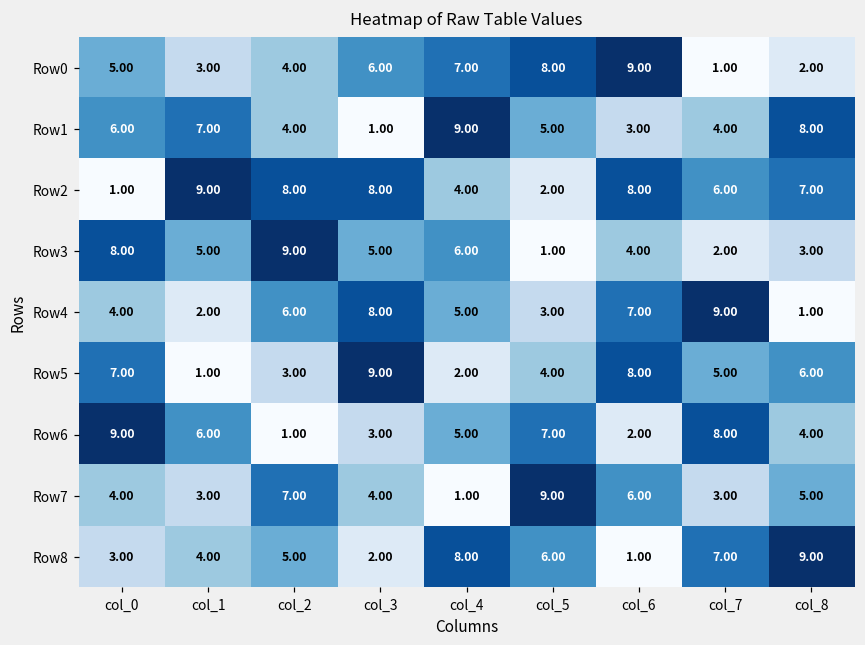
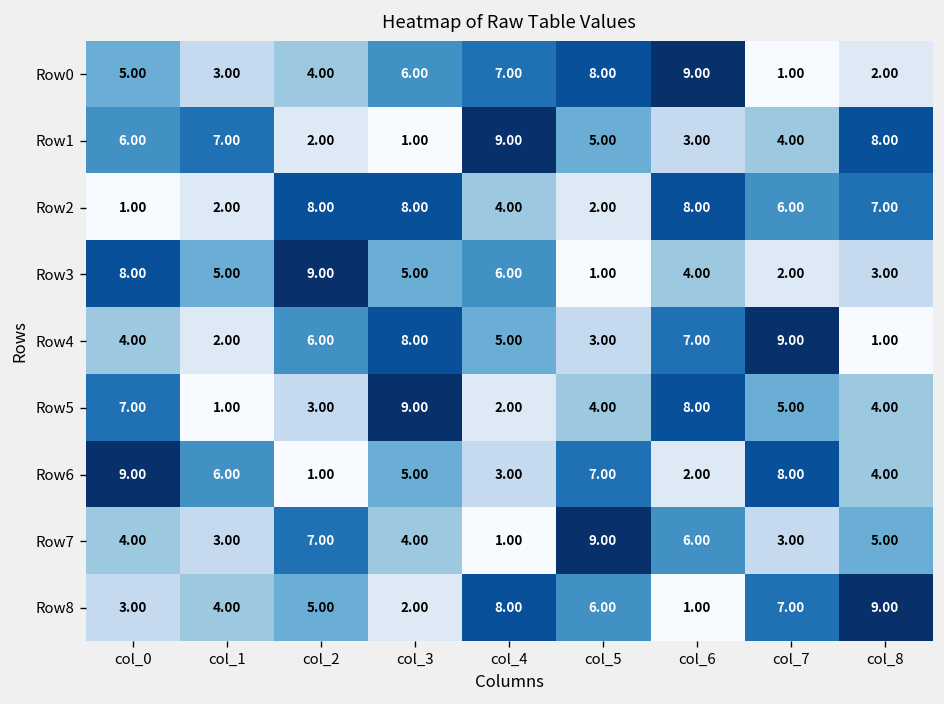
  {
    "Row0": {
      "col_0": 5.00,
      "col_1": 3.00,
      "col_2": 4.00,
      "col_3": 6.00,
      "col_4": 7.00,
      "col_5": 8.00,
      "col_6": 9.00,
      "col_7": 1.00,
      "col_8": 2.00
    },
    "Row1": {
      "col_0": 6.00,
      "col_1": 7.00,
-     "col_2": 4.00,
+     "col_2": 2.00,
      "col_3": 1.00,
      "col_4": 9.00,
      "col_5": 5.00,
      "col_6": 3.00,
      "col_7": 4.00,
      "col_8": 8.00
    },
    "Row2": {
      "col_0": 1.00,
-     "col_1": 9.00,
+     "col_1": 2.00,
      "col_2": 8.00,
      "col_3": 8.00,
      "col_4": 4.00,
      "col_5": 2.00,
      "col_6": 8.00,
      "col_7": 6.00,
      "col_8": 7.00
    },
    "Row3": {
      "col_0": 8.00,
      "col_1": 5.00,
      "col_2": 9.00,
      "col_3": 5.00,
      "col_4": 6.00,
      "col_5": 1.00,
      "col_6": 4.00,
      "col_7": 2.00,
      "col_8": 3.00
    },
    "Row4": {
      "col_0": 4.00,
      "col_1": 2.00,
      "col_2": 6.00,
      "col_3": 8.00,
      "col_4": 5.00,
      "col_5": 3.00,
      "col_6": 7.00,
      "col_7": 9.00,
      "col_8": 1.00
    },
    "Row5": {
      "col_0": 7.00,
      "col_1": 1.00,
      "col_2": 3.00,
      "col_3": 9.00,
      "col_4": 2.00,
      "col_5": 4.00,
      "col_6": 8.00,
      "col_7": 5.00,
-     "col_8": 6.00
+     "col_8": 4.00
    },
    "Row6": {
      "col_0": 9.00,
      "col_1": 6.00,
      "col_2": 1.00,
-     "col_3": 3.00,
-     "col_4": 5.00,
+     "col_3": 5.00,
+     "col_4": 3.00,
      "col_5": 7.00,
      "col_6": 2.00,
      "col_7": 8.00,
      "col_8": 4.00
    },
    "Row7": {
      "col_0": 4.00,
      "col_1": 3.00,
      "col_2": 7.00,
      "col_3": 4.00,
      "col_4": 1.00,
      "col_5": 9.00,
      "col_6": 6.00,
      "col_7": 3.00,
      "col_8": 5.00
    },
    "Row8": {
      "col_0": 3.00,
      "col_1": 4.00,
      "col_2": 5.00,
      "col_3": 2.00,
      "col_4": 8.00,
      "col_5": 6.00,
      "col_6": 1.00,
      "col_7": 7.00,
      "col_8": 9.00
    }
  }
